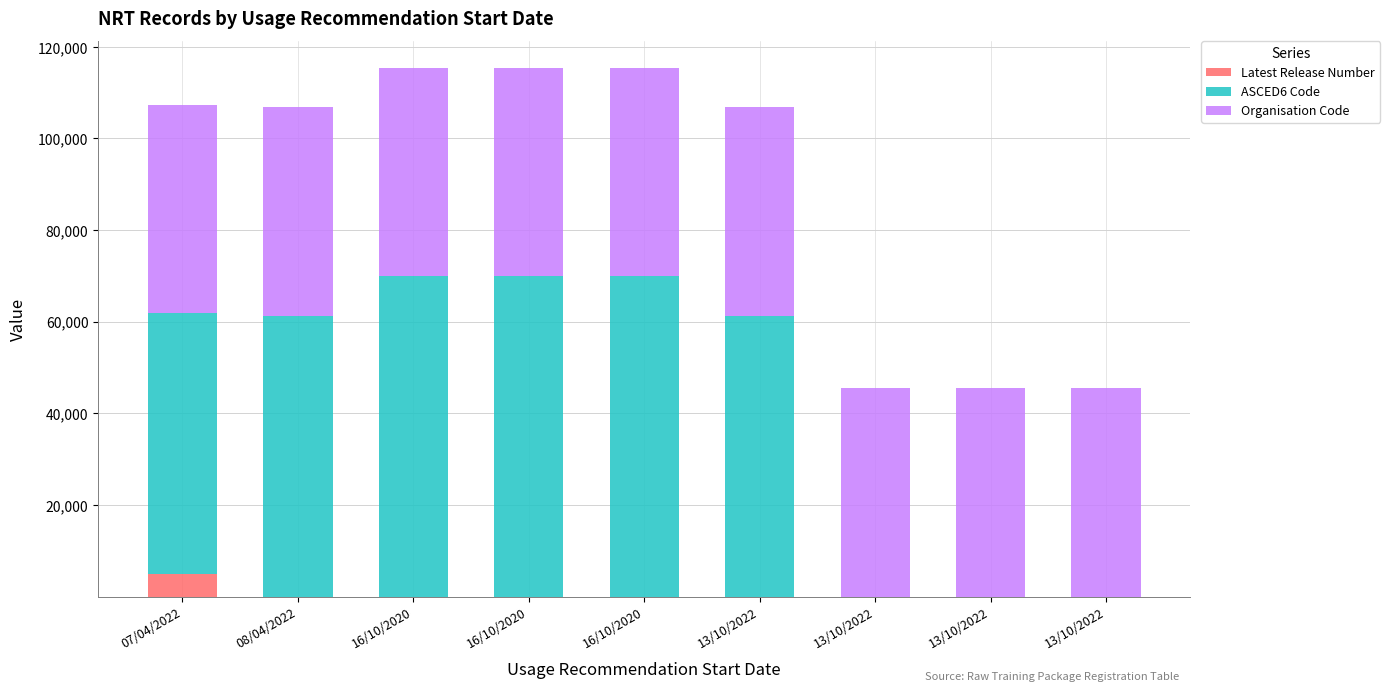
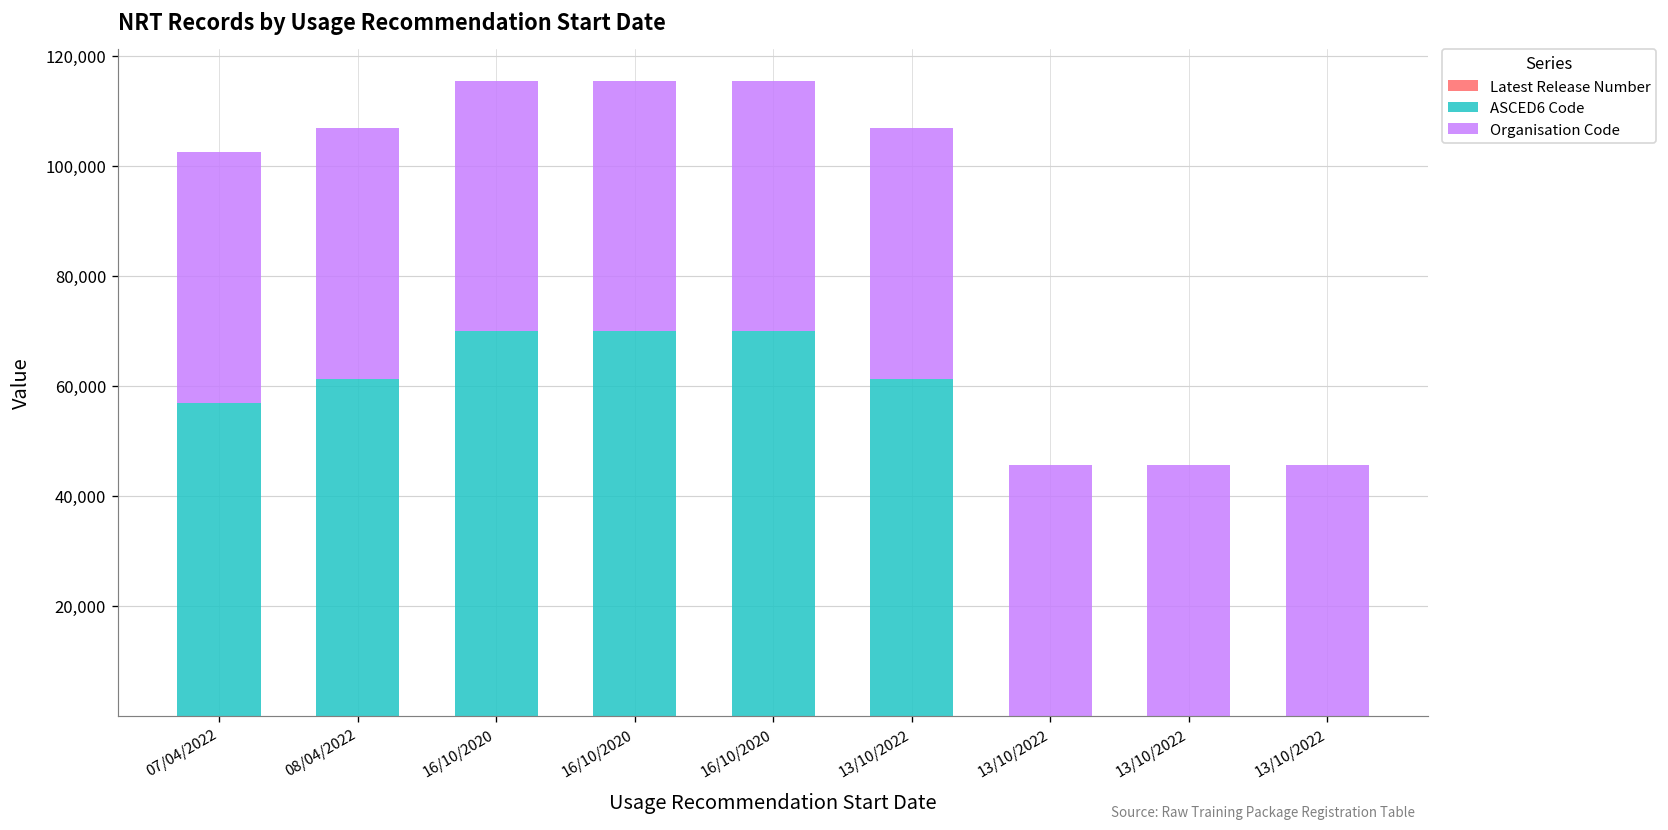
  {
    "Latest Release Number": {
-     "07/04/2022": "5,000"
+     "07/04/2022": "0"
    },
    "ASCED6 Code": {
      "07/04/2022": "57,000",
      "08/04/2022": "61,000"
    },
    "Organisation Code": {
      "07/04/2022": "46,000",
      "08/04/2022": "46,000"
    }
  }
